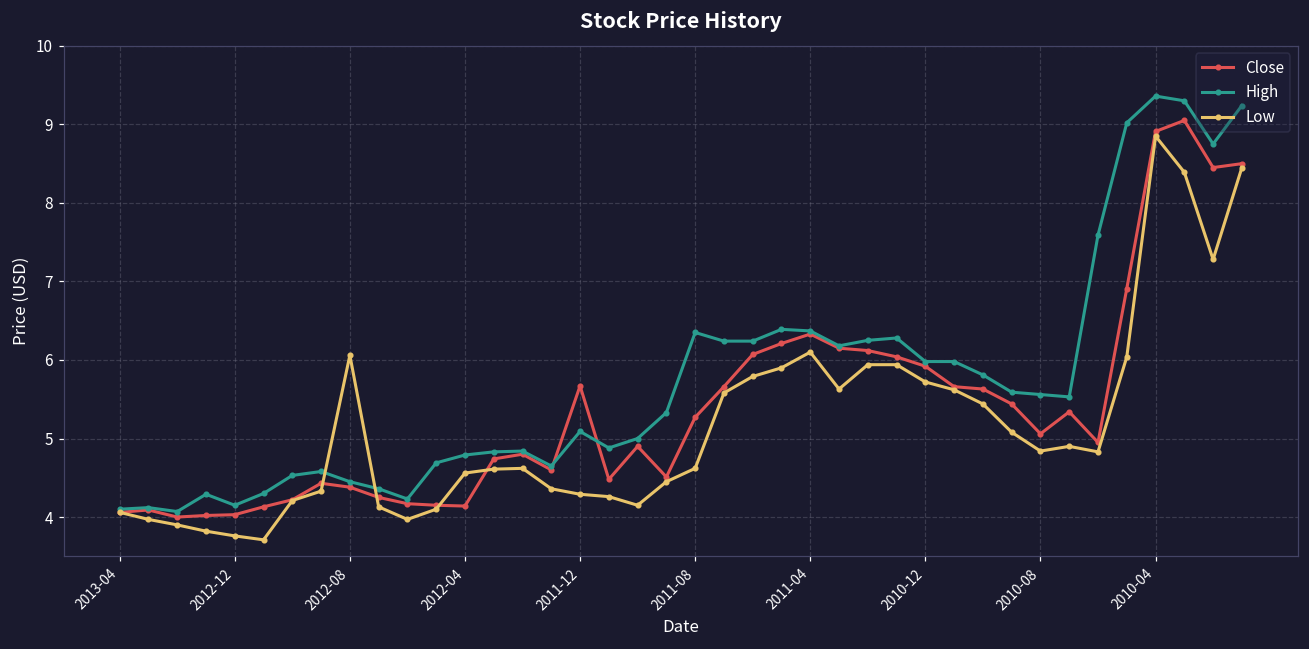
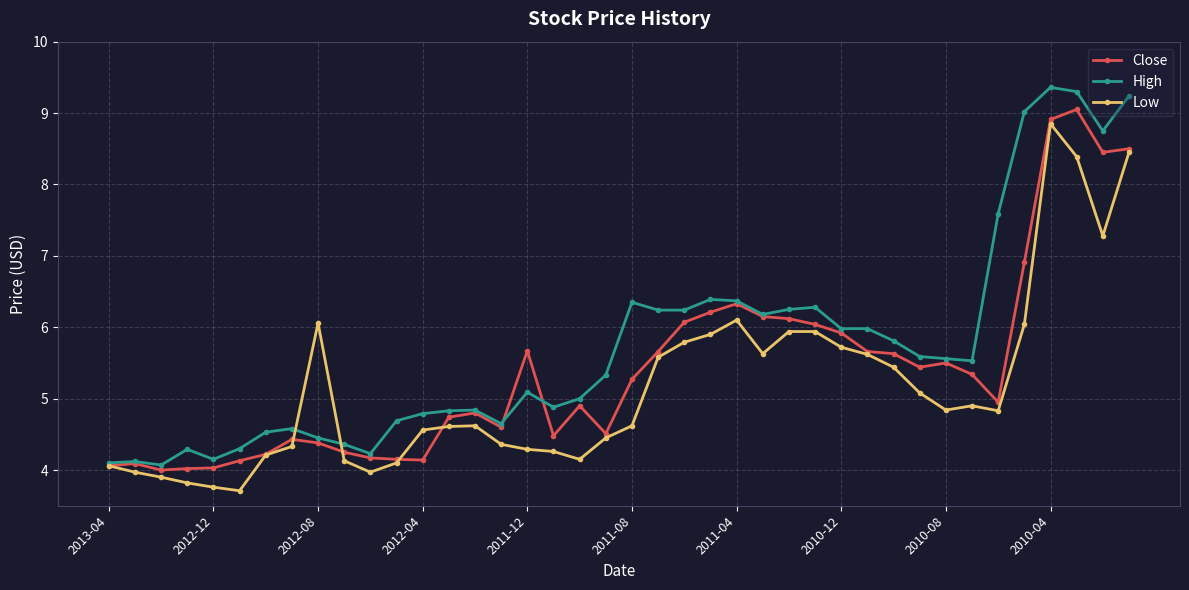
  {
    "Close": {
      "2012-12": 4.0,
      "2012-08": 4.4,
      "2012-04": 4.1,
      "2011-12": 5.7,
      "2011-08": 5.3,
      "2011-04": 6.3,
      "2010-12": 5.9,
-     "2010-08": 5.1,
+     "2010-08": 5.5,
      "2010-04": 8.9
    },
    "High": {
      "2013-04": 4.1,
      "2012-12": 4.2,
      "2012-08": 4.5,
      "2012-04": 4.8,
      "2011-12": 5.1,
      "2011-08": 6.4,
      "2011-04": 6.4,
      "2010-12": 6.0,
      "2010-08": 5.6,
      "2010-04": 9.4
    },
    "Low": {
      "2012-12": 3.8,
      "2012-08": 6.1,
      "2012-04": 4.6,
      "2011-12": 4.3,
      "2011-08": 4.6,
      "2011-04": 6.1,
      "2010-12": 5.7,
      "2010-08": 4.8,
      "2010-04": 8.9
    }
  }
